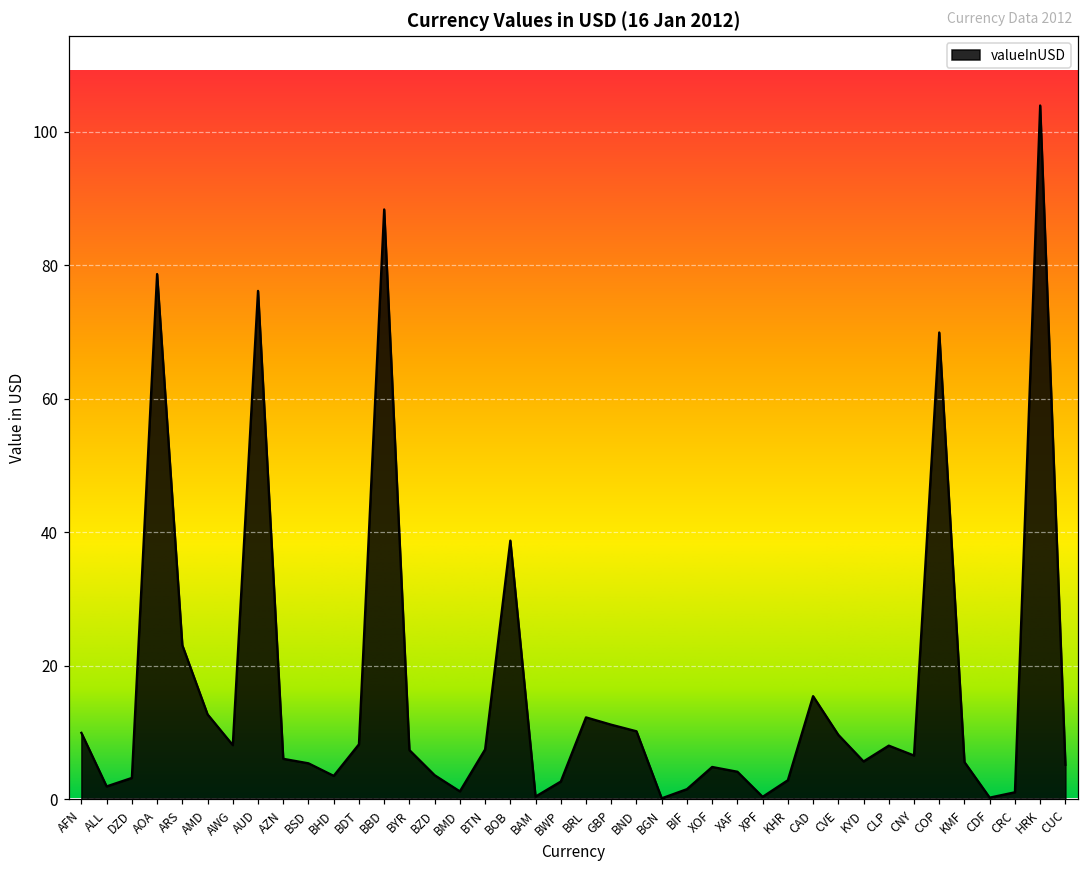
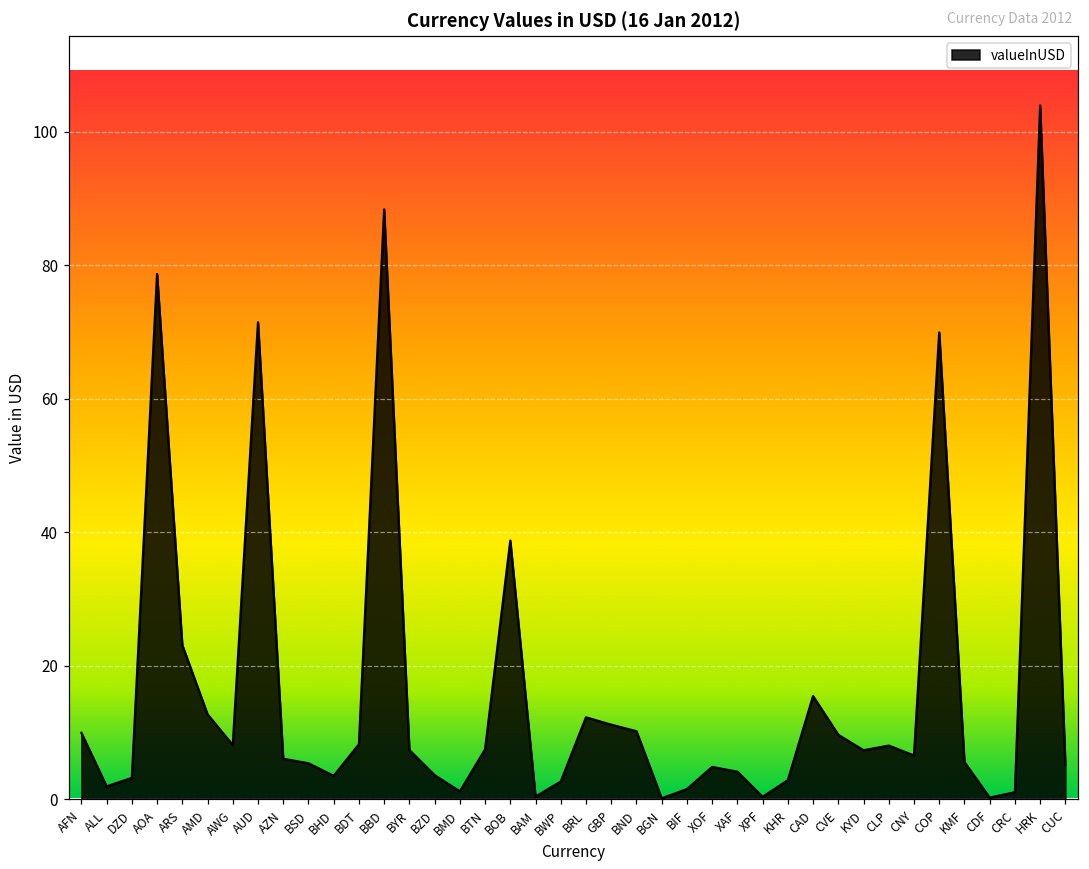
  {
    "AFN": 10,
    "ALL": 2,
    "DZD": 3,
    "AOA": 79,
    "ARS": 23,
    "AMD": 13,
    "AWG": 8,
-   "AUD": 76,
+   "AUD": 71,
    "AZN": 6,
    "BSD": 5,
    "BHD": 3,
    "BDT": 8,
    "BBD": 88,
    "BYR": 7,
    "BZD": 4,
    "BMD": 1,
    "BTN": 7,
    "BOB": 39,
    "BAM": 0,
    "BWP": 3,
    "BRL": 12,
    "GBP": 11,
    "BND": 10,
    "BGN": 0,
    "BIF": 1,
    "XOF": 5,
    "XAF": 4,
    "XPF": 0,
    "KHR": 3,
    "CAD": 15,
    "CVE": 10,
-   "KYD": 6,
+   "KYD": 7,
    "CLP": 8,
    "CNY": 7,
    "COP": 70,
    "KMF": 6,
    "CDF": 0,
    "CRC": 1,
    "HRK": 104,
    "CUC": 5
  }
